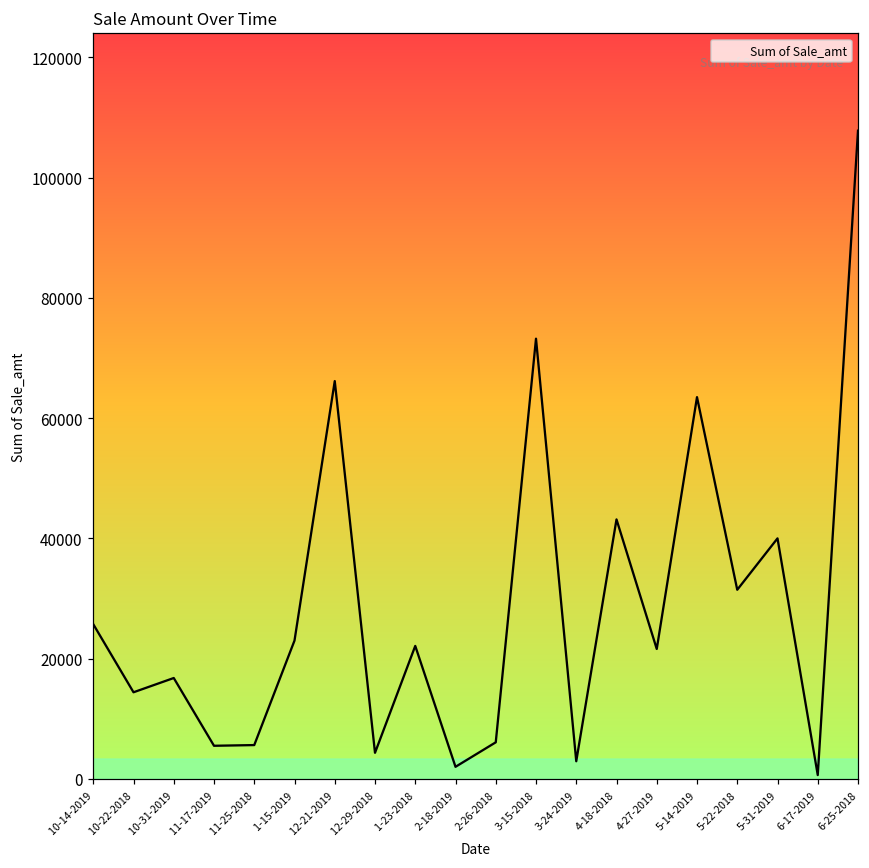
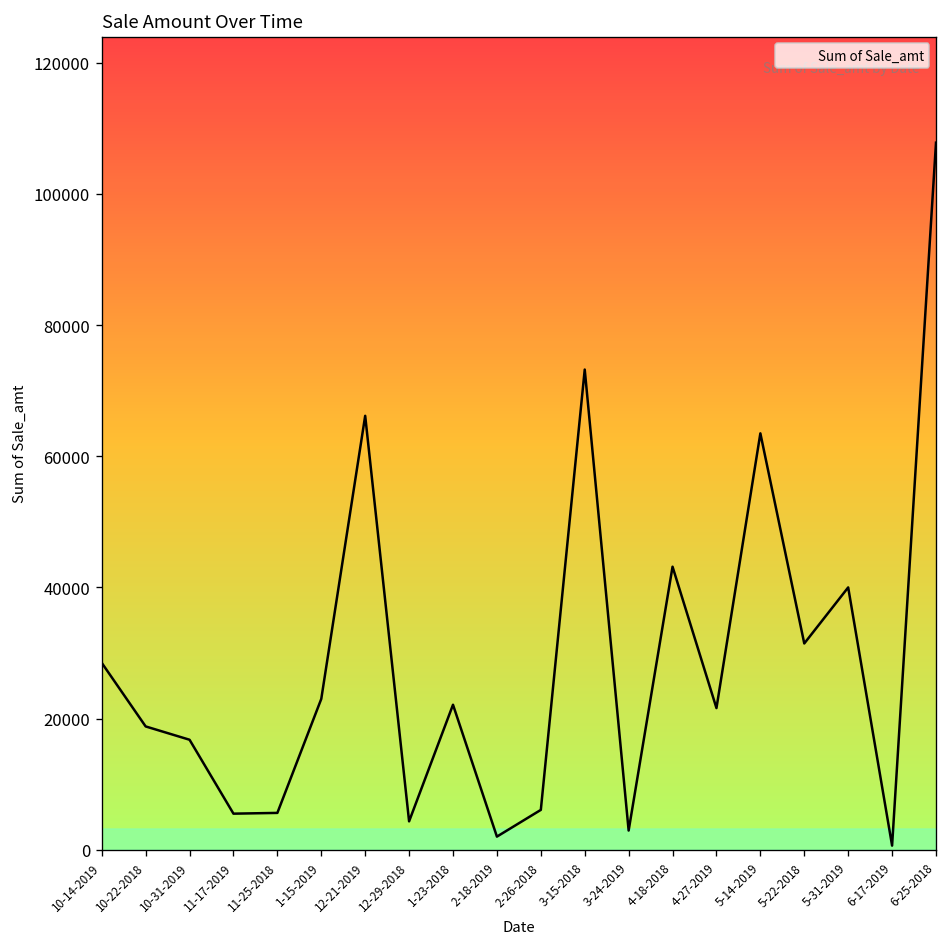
  {
-   "10-14-2019": 26000,
-   "10-22-2018": 14000,
+   "10-14-2019": 29000,
+   "10-22-2018": 19000,
    "10-31-2019": 17000,
    "11-17-2019": 6000,
    "11-25-2018": 6000,
    "1-15-2019": 23000,
    "12-21-2019": 66000,
    "12-29-2018": 4000,
    "1-23-2018": 22000,
    "2-26-2018": 6000,
    "3-15-2018": 73000,
    "4-18-2018": 43000,
    "4-27-2019": 22000,
    "5-14-2019": 63000,
    "5-22-2018": 31000,
    "5-31-2019": 40000,
    "6-25-2018": 108000
  }
